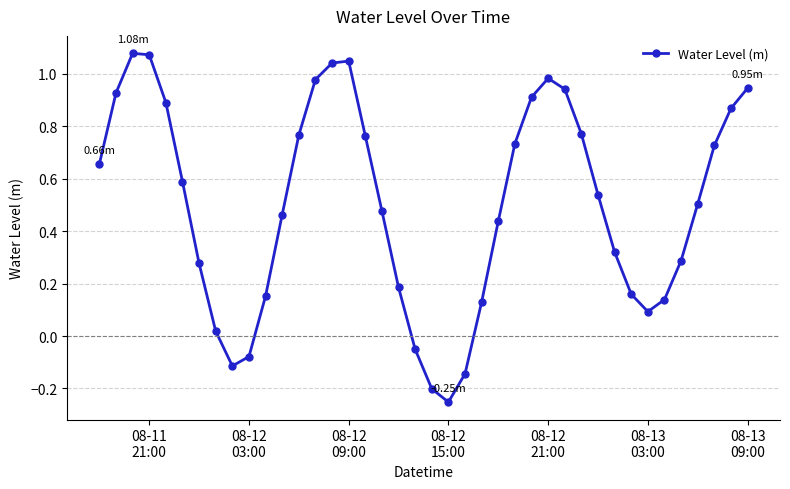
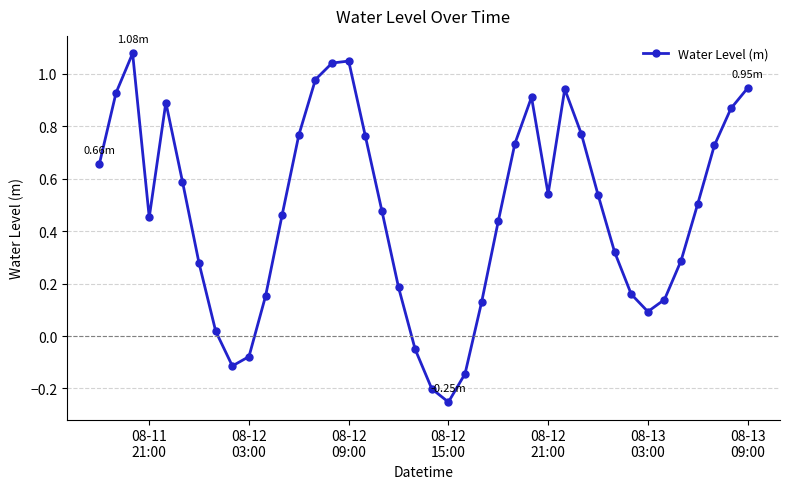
  {
-   "08-11 21:00": 1.07,
+   "08-11 21:00": 0.45,
    "08-12 03:00": -0.08,
    "08-12 09:00": 1.05,
-   "08-12 21:00": 0.98,
+   "08-12 21:00": 0.54,
    "08-13 03:00": 0.09
  }
